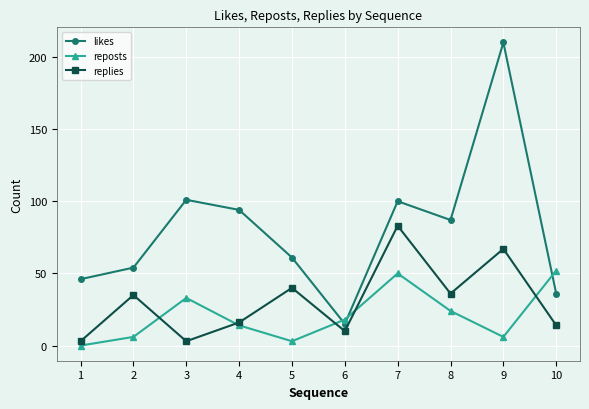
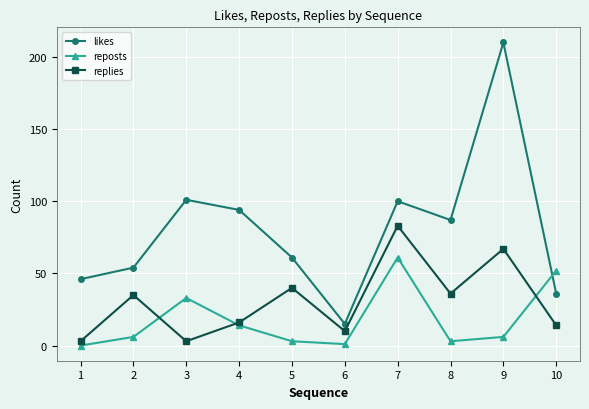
  {
    "reposts": {
      "1": 0,
      "2": 6,
      "3": 33,
      "4": 14,
      "5": 3,
-     "6": 18,
-     "7": 50,
-     "8": 24,
+     "6": 1,
+     "7": 61,
+     "8": 3,
      "9": 6,
      "10": 52
    }
  }
